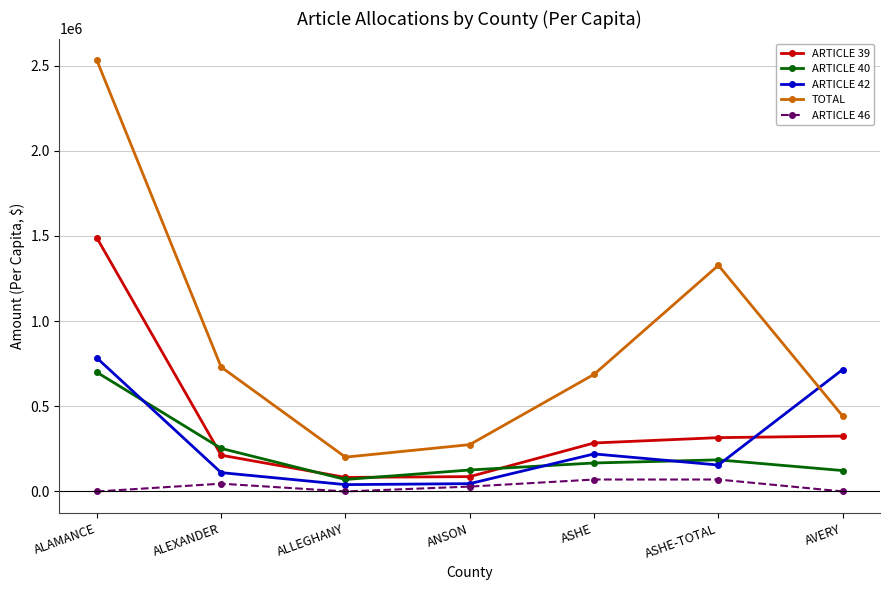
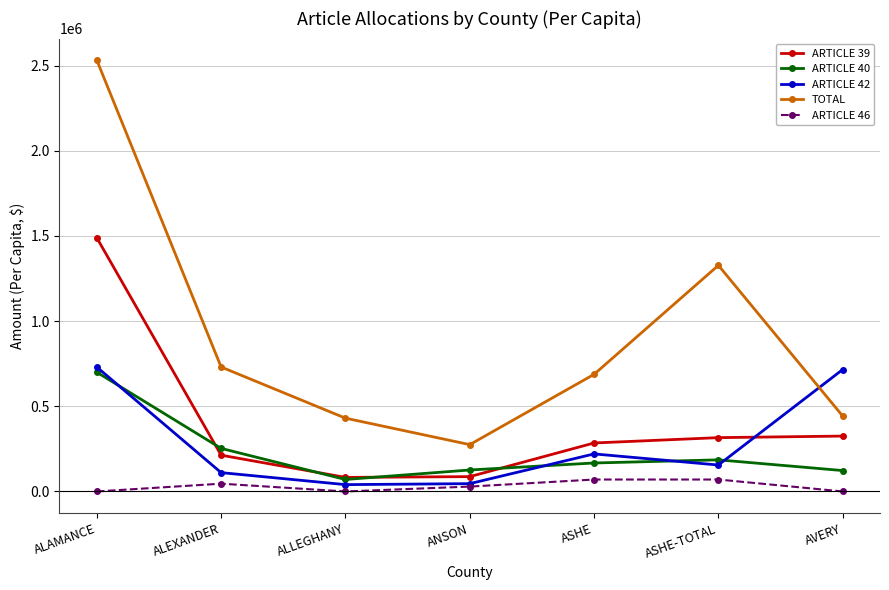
  {
    "ARTICLE 39": {
      "ALAMANCE": 1490000,
      "ALEXANDER": 210000,
      "ANSON": 90000,
      "ASHE": 280000,
      "ASHE-TOTAL": 320000,
      "AVERY": 330000
    },
    "ARTICLE 40": {
      "ALAMANCE": 700000,
      "ALEXANDER": 250000,
      "ANSON": 130000,
      "ASHE": 170000,
      "ASHE-TOTAL": 190000,
      "AVERY": 120000
    },
    "ARTICLE 42": {
-     "ALAMANCE": 780000,
+     "ALAMANCE": 730000,
      "ALEXANDER": 110000,
      "ALLEGHANY": 40000,
      "ANSON": 50000,
      "ASHE": 220000,
      "ASHE-TOTAL": 160000,
      "AVERY": 720000
    },
    "TOTAL": {
      "ALAMANCE": 2530000,
      "ALEXANDER": 730000,
-     "ALLEGHANY": 200000,
+     "ALLEGHANY": 430000,
      "ANSON": 270000,
      "ASHE": 690000,
      "ASHE-TOTAL": 1330000,
      "AVERY": 440000
    },
    "ARTICLE 46": {
      "ALAMANCE": 0,
      "ALEXANDER": 50000,
      "ALLEGHANY": 0,
      "ANSON": 30000,
      "ASHE": 70000,
      "ASHE-TOTAL": 70000,
      "AVERY": 0
    }
  }
